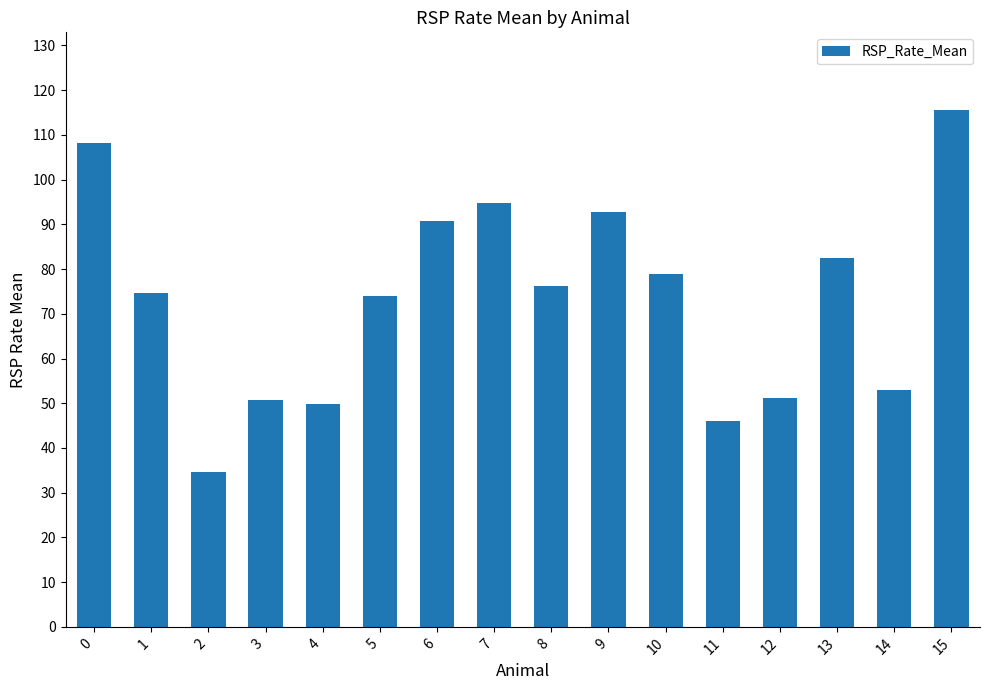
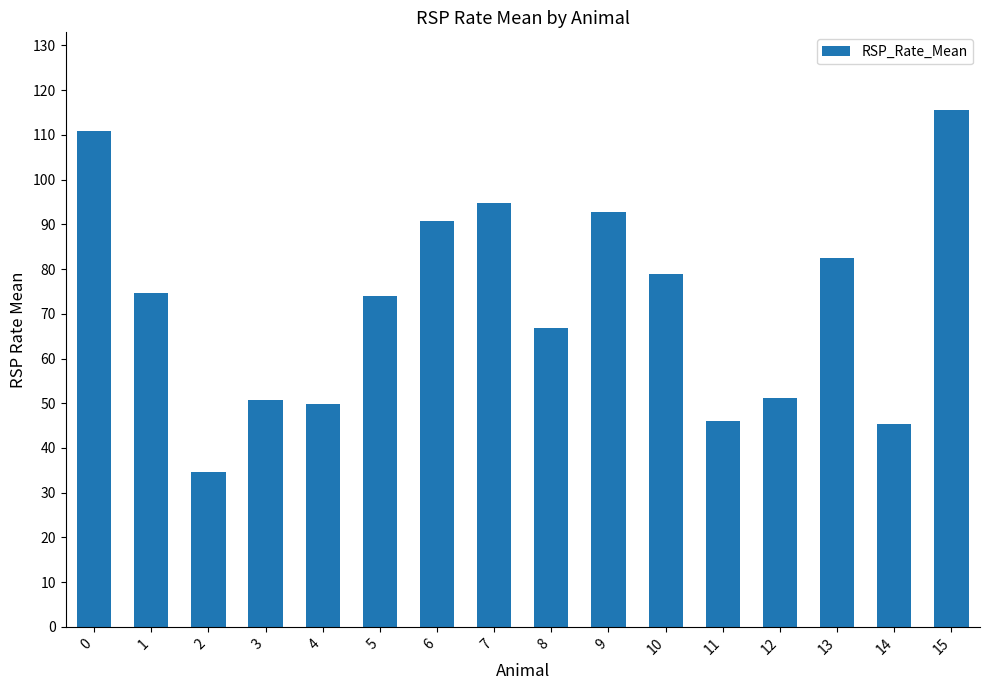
  {
-   "0": 108,
+   "0": 111,
    "1": 75,
    "2": 35,
    "3": 51,
    "4": 50,
    "5": 74,
    "6": 91,
    "7": 95,
-   "8": 76,
+   "8": 67,
    "9": 93,
    "10": 79,
    "11": 46,
    "12": 51,
    "13": 83,
-   "14": 53,
+   "14": 45,
    "15": 116
  }
